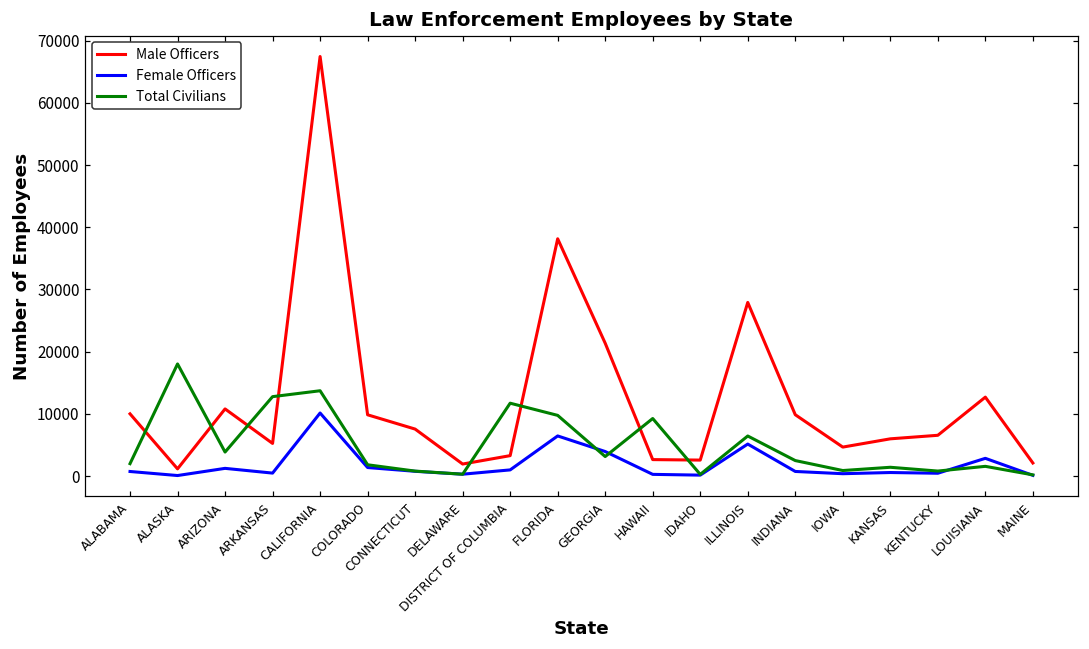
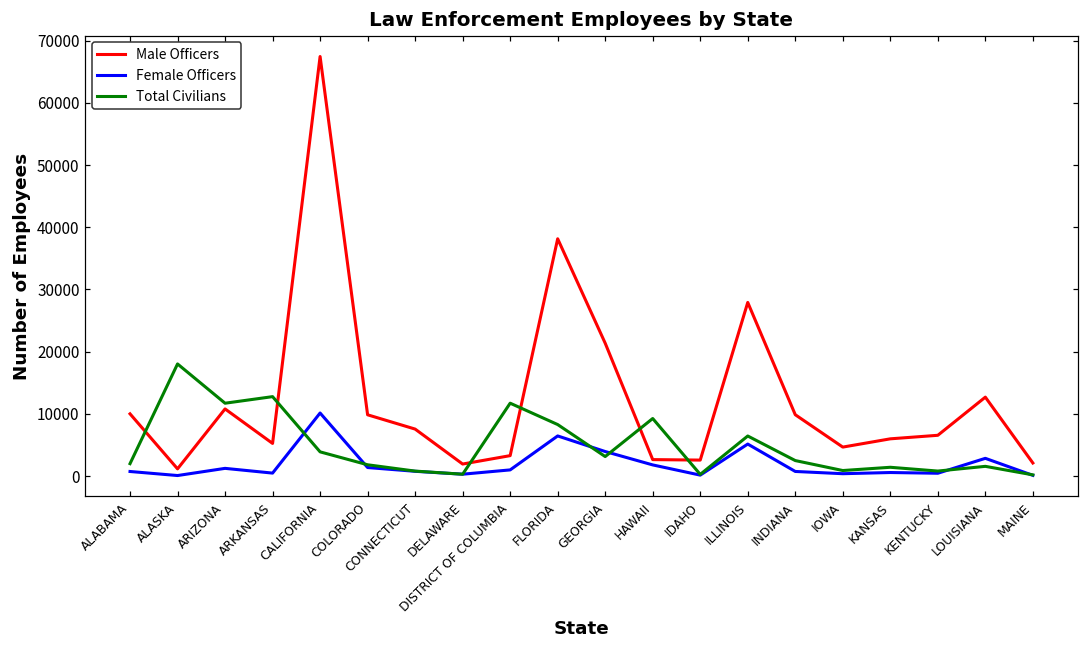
  {
    "Male Officers": {
      "ALABAMA": 10000,
      "ALASKA": 1000,
      "ARIZONA": 11000,
      "ARKANSAS": 5000,
      "CALIFORNIA": 67000,
      "COLORADO": 10000,
      "CONNECTICUT": 8000,
      "DELAWARE": 2000,
      "DISTRICT OF COLUMBIA": 3000,
      "FLORIDA": 38000,
      "GEORGIA": 21000,
      "HAWAII": 3000,
      "IDAHO": 3000,
      "ILLINOIS": 28000,
      "INDIANA": 10000,
      "IOWA": 5000,
      "KANSAS": 6000,
      "KENTUCKY": 7000,
      "LOUISIANA": 13000,
      "MAINE": 2000
    },
    "Female Officers": {
      "ALABAMA": 1000,
      "ALASKA": 0,
      "ARIZONA": 1000,
      "ARKANSAS": 0,
      "CALIFORNIA": 10000,
      "DISTRICT OF COLUMBIA": 1000,
      "FLORIDA": 6000,
      "GEORGIA": 4000,
-     "HAWAII": 0,
+     "HAWAII": 2000,
      "ILLINOIS": 5000,
      "INDIANA": 1000,
      "IOWA": 0,
      "KANSAS": 1000,
      "LOUISIANA": 3000
    },
    "Total Civilians": {
      "ALABAMA": 2000,
      "ALASKA": 18000,
-     "ARIZONA": 4000,
+     "ARIZONA": 12000,
      "ARKANSAS": 13000,
-     "CALIFORNIA": 14000,
+     "CALIFORNIA": 4000,
      "DISTRICT OF COLUMBIA": 12000,
-     "FLORIDA": 10000,
+     "FLORIDA": 8000,
      "GEORGIA": 3000,
      "HAWAII": 9000,
      "ILLINOIS": 6000,
      "INDIANA": 3000,
      "IOWA": 1000,
      "KANSAS": 1000,
      "LOUISIANA": 2000
    }
  }
